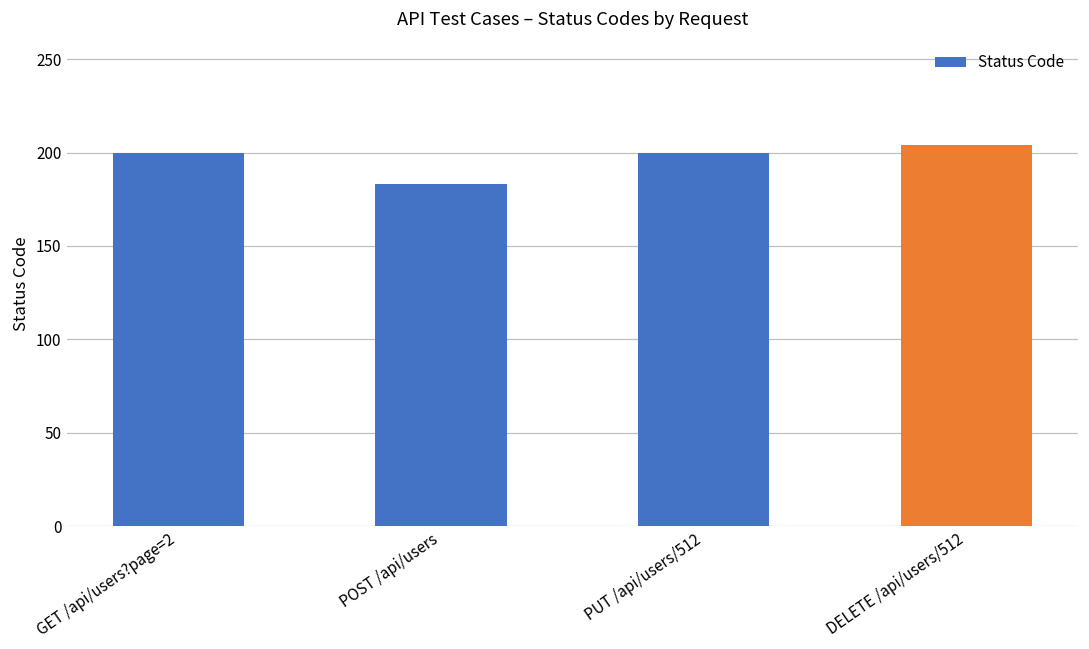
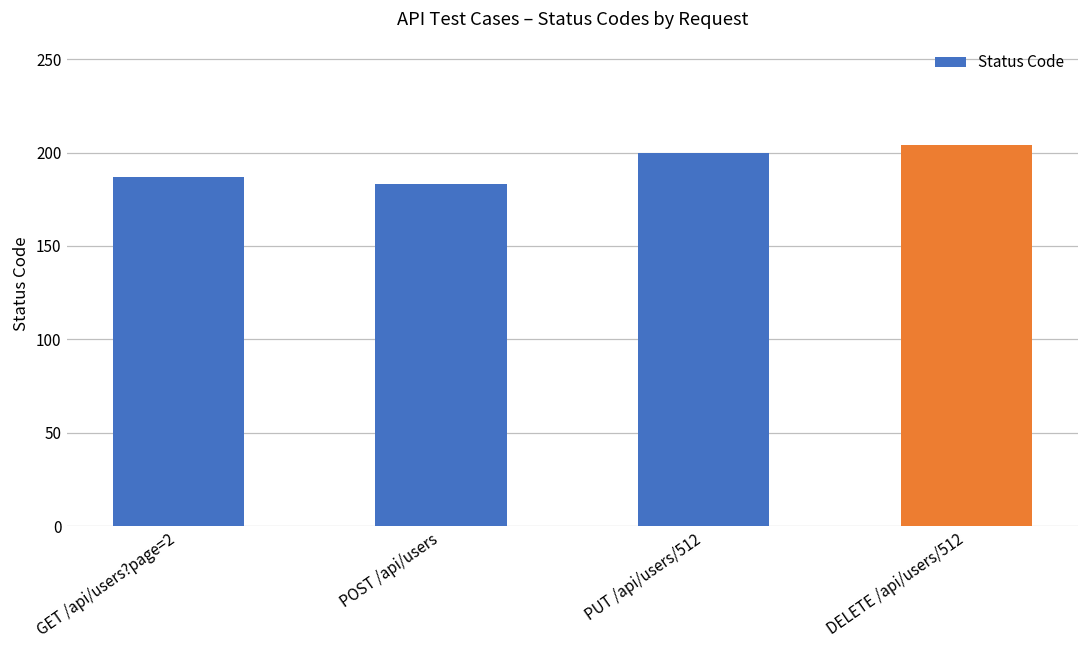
  {
-   "GET /api/users?page=2": 200,
+   "GET /api/users?page=2": 187,
    "POST /api/users": 183,
    "PUT /api/users/512": 200,
    "DELETE /api/users/512": 204
  }
